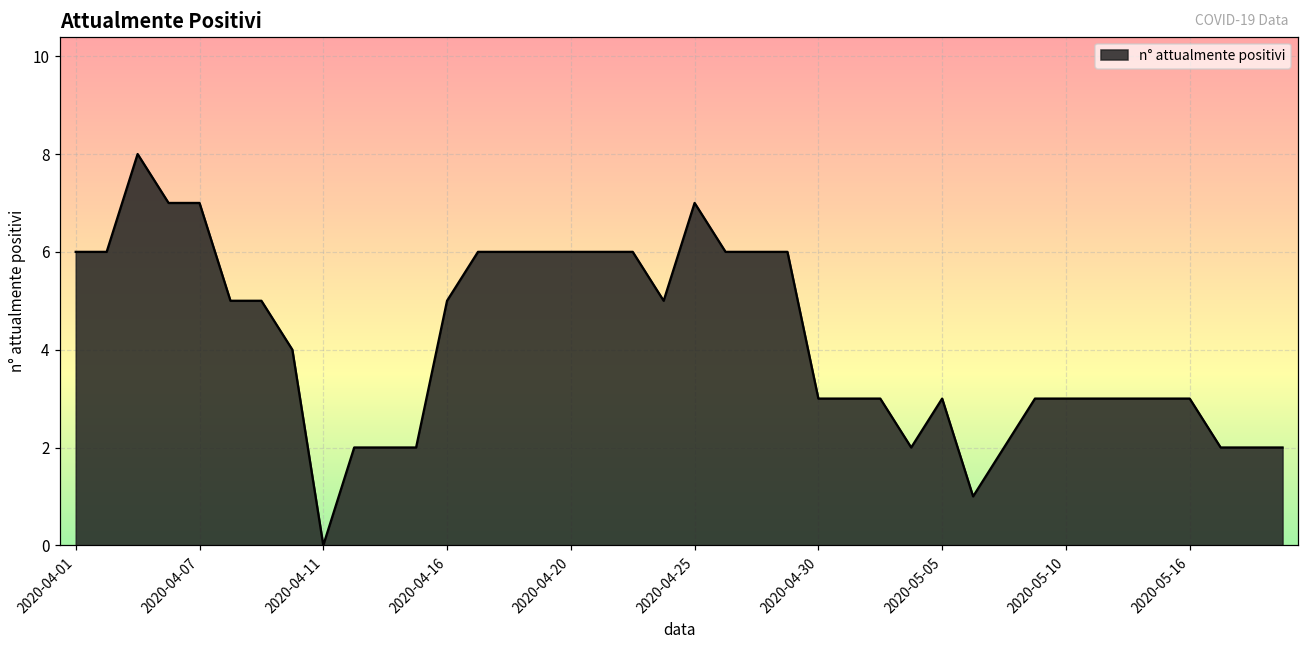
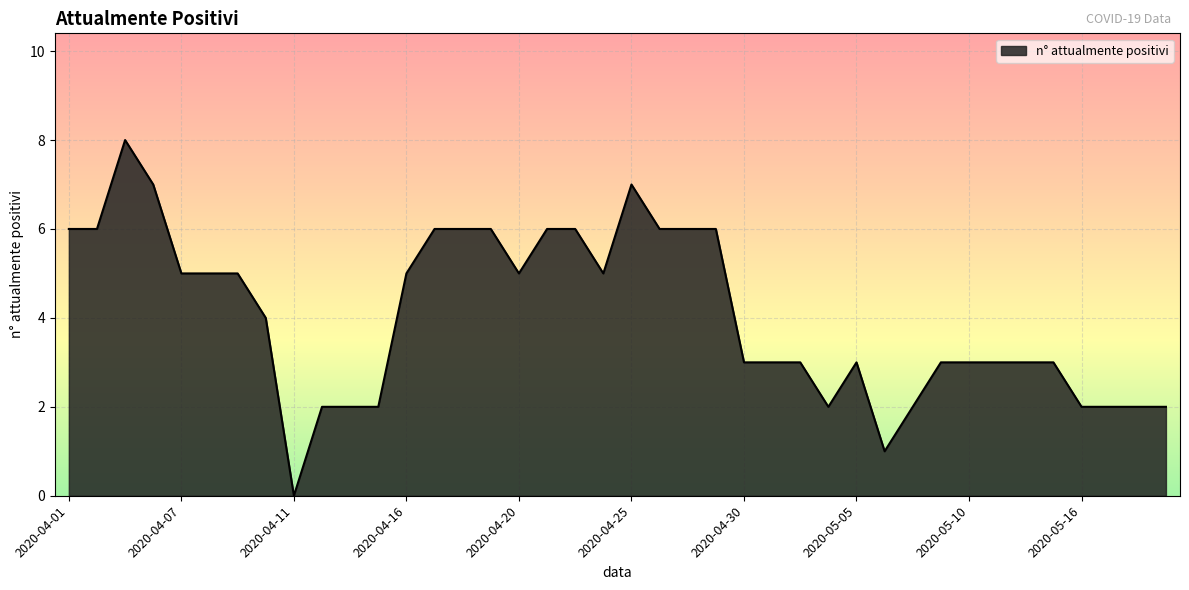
  {
    "2020-04-01": 6,
-   "2020-04-07": 7,
+   "2020-04-07": 5,
    "2020-04-11": 0,
    "2020-04-16": 5,
-   "2020-04-20": 6,
+   "2020-04-20": 5,
    "2020-04-25": 7,
    "2020-04-30": 3,
    "2020-05-05": 3,
    "2020-05-10": 3,
-   "2020-05-16": 3
+   "2020-05-16": 2
  }
